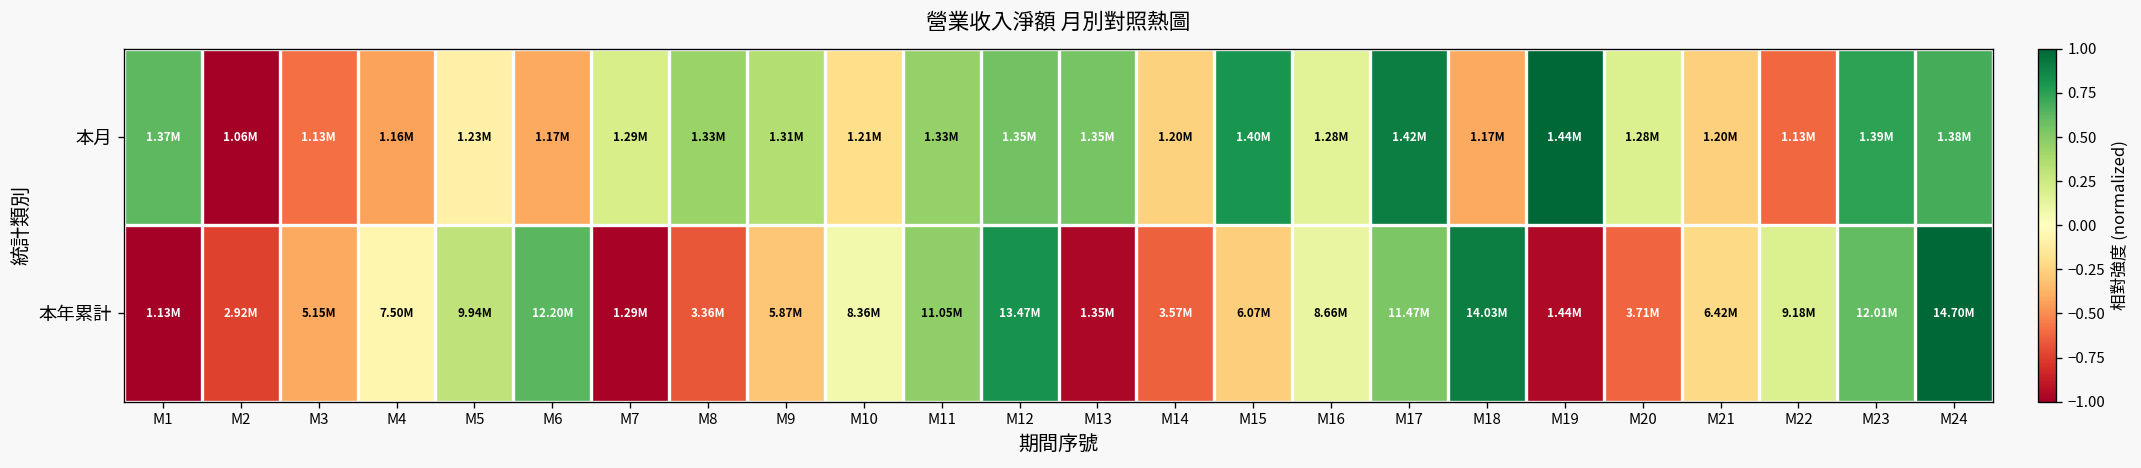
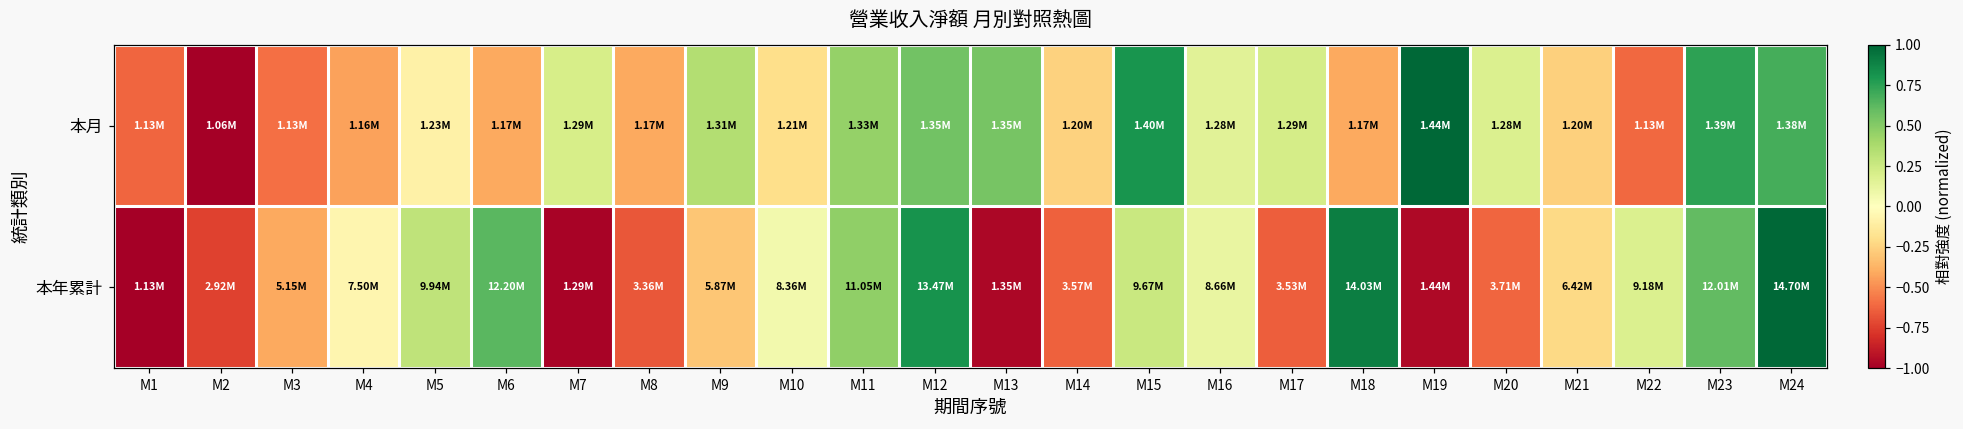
  {
    "本月": {
-     "M1": "1.37M",
+     "M1": "1.13M",
      "M2": "1.06M",
      "M3": "1.13M",
      "M4": "1.16M",
      "M5": "1.23M",
      "M6": "1.17M",
      "M7": "1.29M",
-     "M8": "1.33M",
+     "M8": "1.17M",
      "M9": "1.31M",
      "M10": "1.21M",
      "M11": "1.33M",
      "M12": "1.35M",
      "M13": "1.35M",
      "M14": "1.20M",
      "M15": "1.40M",
      "M16": "1.28M",
-     "M17": "1.42M",
+     "M17": "1.29M",
      "M18": "1.17M",
      "M19": "1.44M",
      "M20": "1.28M",
      "M21": "1.20M",
      "M22": "1.13M",
      "M23": "1.39M",
      "M24": "1.38M"
    },
    "本年累計": {
      "M1": "1.13M",
      "M2": "2.92M",
      "M3": "5.15M",
      "M4": "7.50M",
      "M5": "9.94M",
      "M6": "12.20M",
      "M7": "1.29M",
      "M8": "3.36M",
      "M9": "5.87M",
      "M10": "8.36M",
      "M11": "11.05M",
      "M12": "13.47M",
      "M13": "1.35M",
      "M14": "3.57M",
-     "M15": "6.07M",
+     "M15": "9.67M",
      "M16": "8.66M",
-     "M17": "11.47M",
+     "M17": "3.53M",
      "M18": "14.03M",
      "M19": "1.44M",
      "M20": "3.71M",
      "M21": "6.42M",
      "M22": "9.18M",
      "M23": "12.01M",
      "M24": "14.70M"
    }
  }
